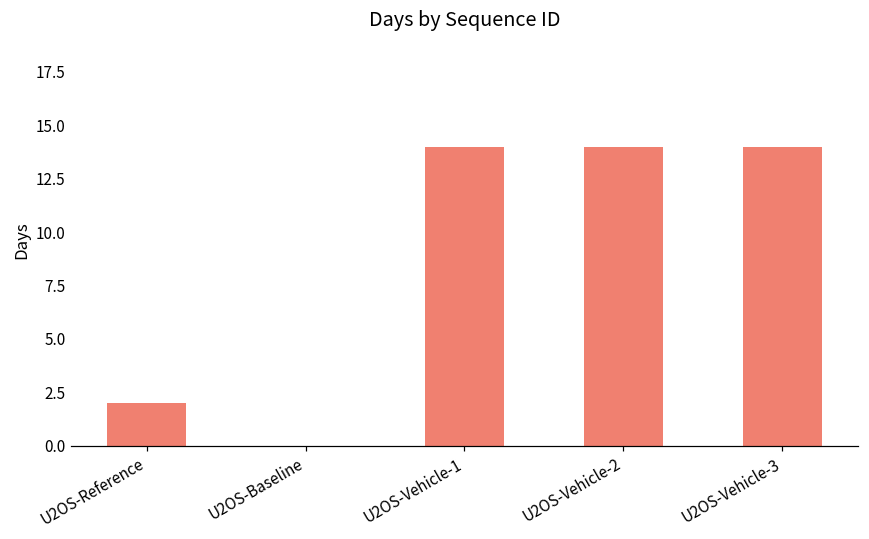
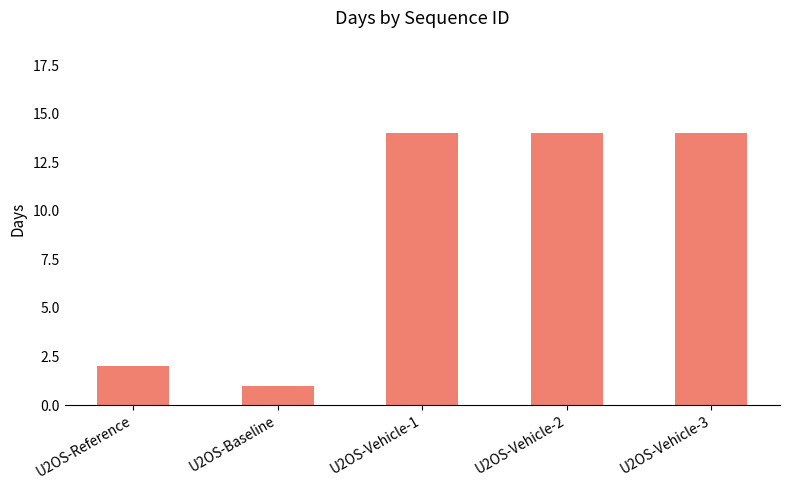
  {
    "U2OS-Reference": 2,
-   "U2OS-Baseline": 0,
+   "U2OS-Baseline": 1,
    "U2OS-Vehicle-1": 14,
    "U2OS-Vehicle-2": 14,
    "U2OS-Vehicle-3": 14
  }
